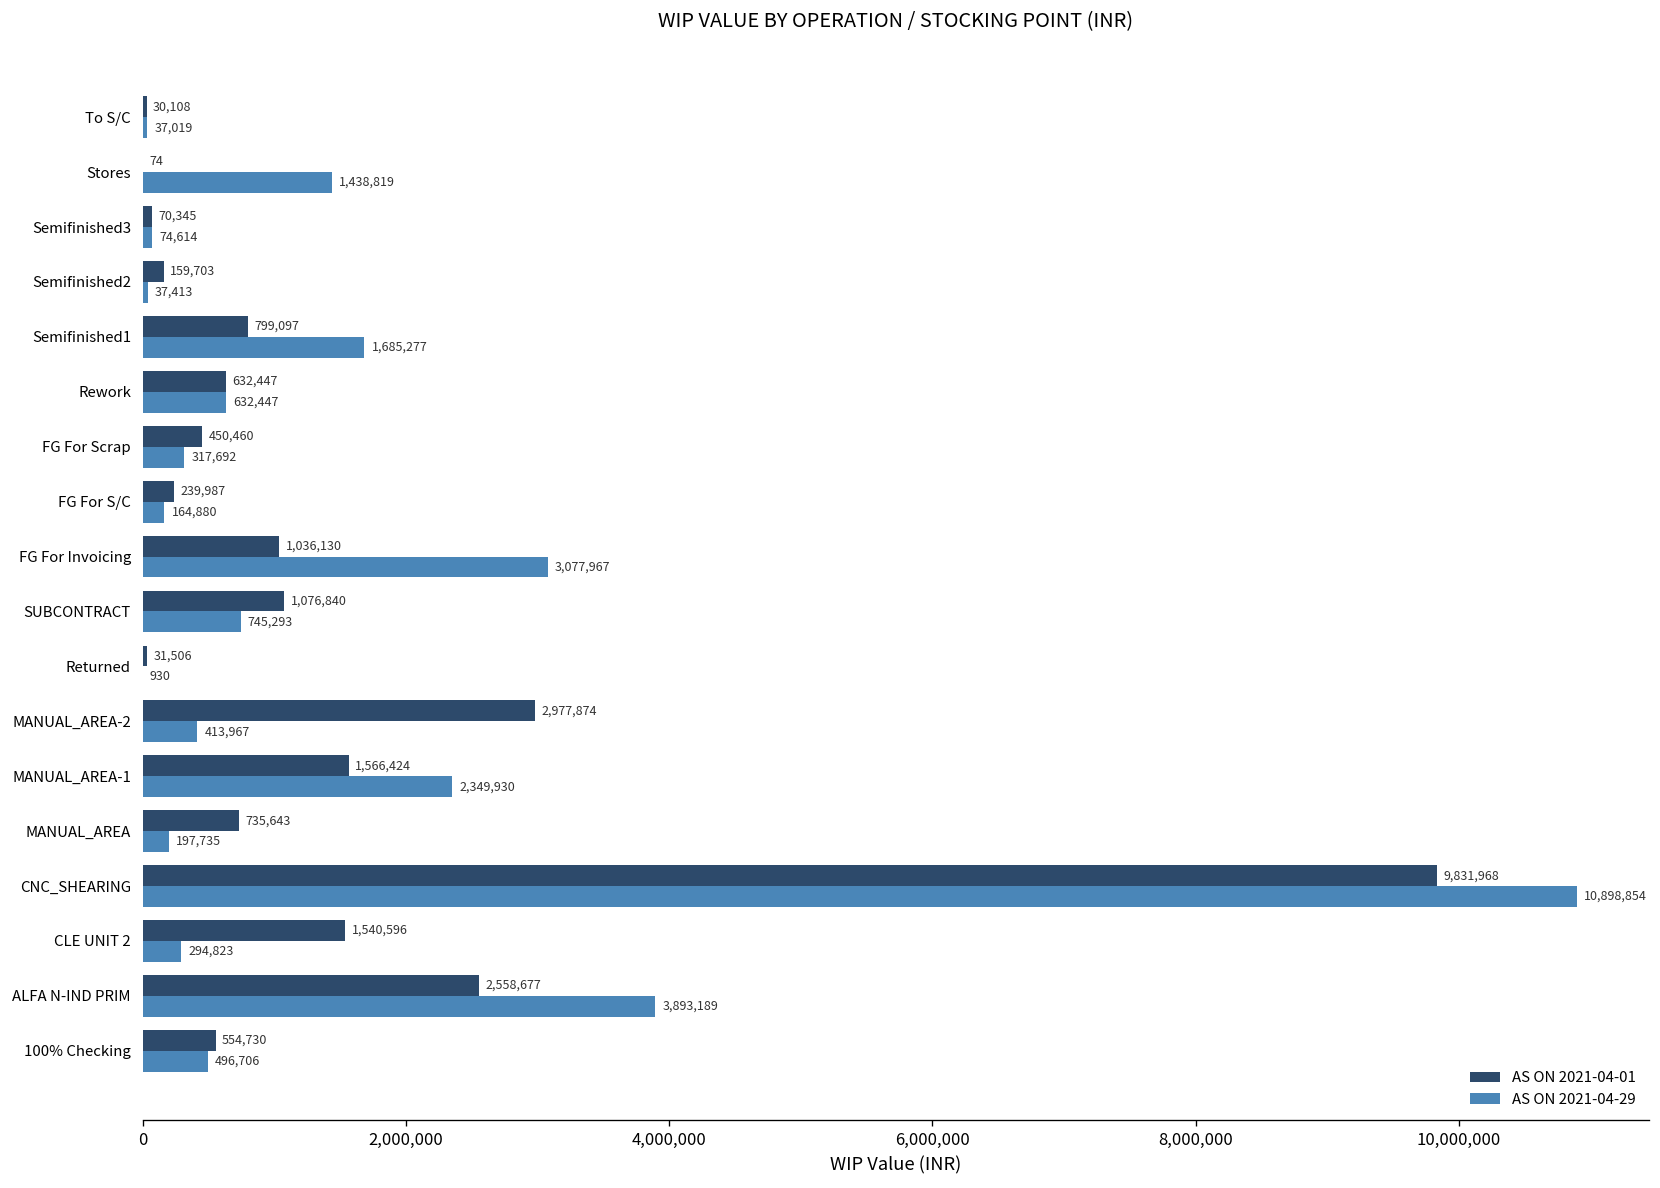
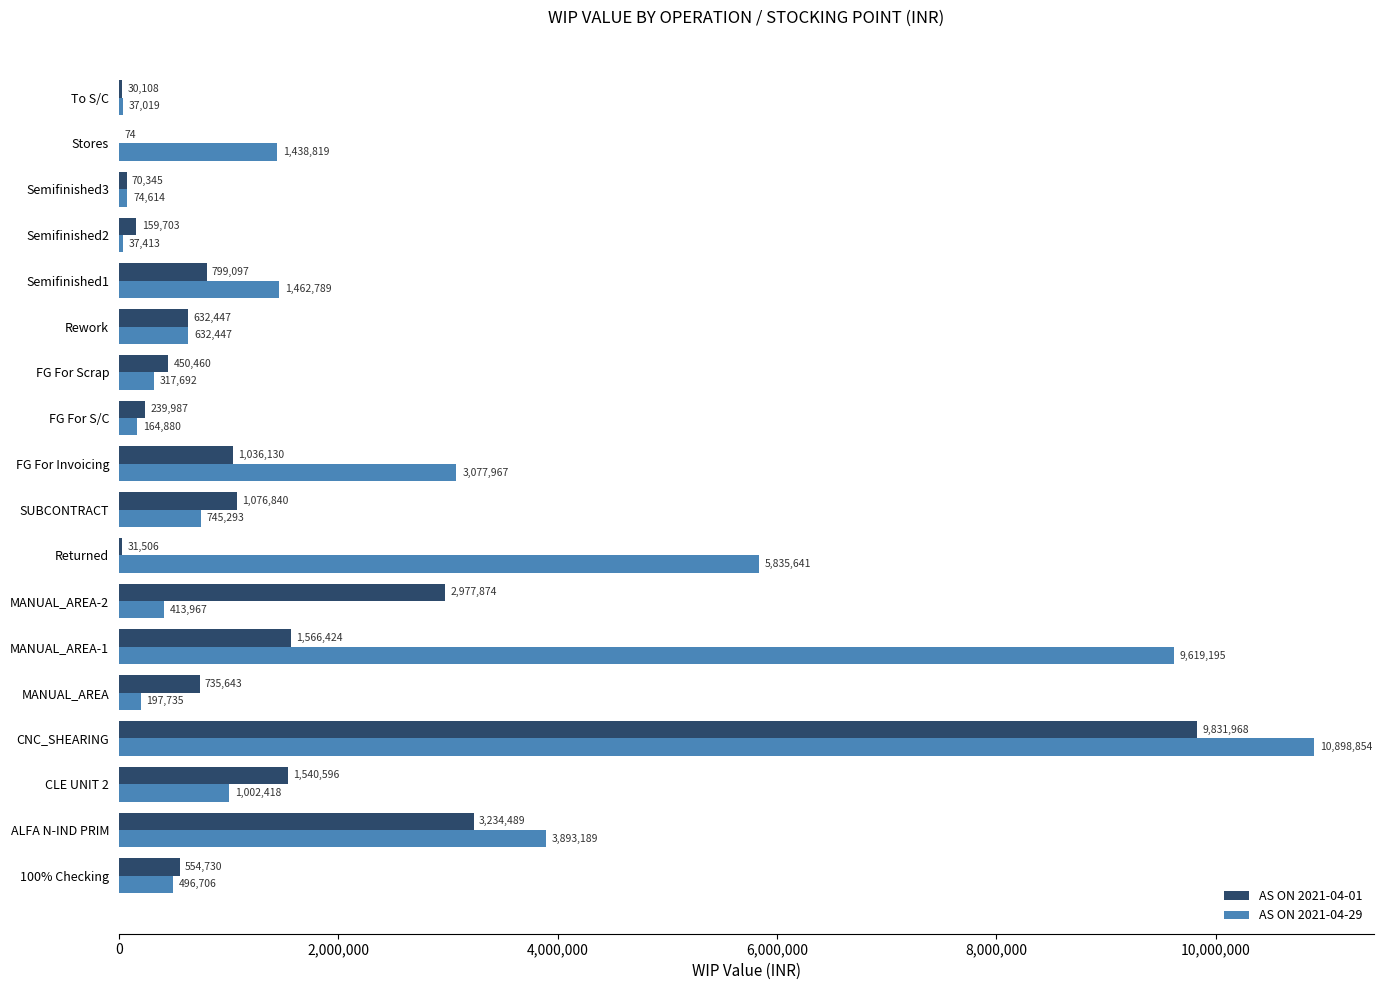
  {
    "AS ON 2021-04-01": {
      "To S/C": "30,108",
      "Stores": "74",
      "Semifinished3": "70,345",
      "Semifinished2": "159,703",
      "Semifinished1": "799,097",
      "Rework": "632,447",
      "FG For Scrap": "450,460",
      "FG For S/C": "239,987",
      "FG For Invoicing": "1,036,130",
      "SUBCONTRACT": "1,076,840",
      "Returned": "31,506",
      "MANUAL_AREA-2": "2,977,874",
      "MANUAL_AREA-1": "1,566,424",
      "MANUAL_AREA": "735,643",
      "CNC_SHEARING": "9,831,968",
      "CLE UNIT 2": "1,540,596",
-     "ALFA N-IND PRIM": "2,558,677",
+     "ALFA N-IND PRIM": "3,234,489",
      "100% Checking": "554,730"
    },
    "AS ON 2021-04-29": {
      "To S/C": "37,019",
      "Stores": "1,438,819",
      "Semifinished3": "74,614",
      "Semifinished2": "37,413",
-     "Semifinished1": "1,685,277",
+     "Semifinished1": "1,462,789",
      "Rework": "632,447",
      "FG For Scrap": "317,692",
      "FG For S/C": "164,880",
      "FG For Invoicing": "3,077,967",
      "SUBCONTRACT": "745,293",
-     "Returned": "930",
+     "Returned": "5,835,641",
      "MANUAL_AREA-2": "413,967",
-     "MANUAL_AREA-1": "2,349,930",
+     "MANUAL_AREA-1": "9,619,195",
      "MANUAL_AREA": "197,735",
      "CNC_SHEARING": "10,898,854",
-     "CLE UNIT 2": "294,823",
+     "CLE UNIT 2": "1,002,418",
      "ALFA N-IND PRIM": "3,893,189",
      "100% Checking": "496,706"
    }
  }
